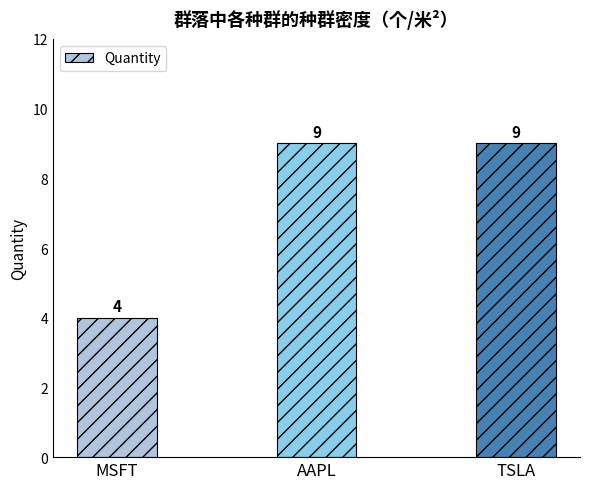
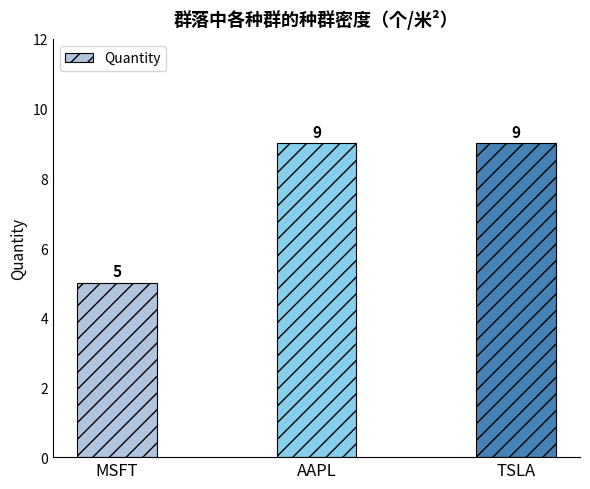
  {
-   "MSFT": 4,
+   "MSFT": 5,
    "AAPL": 9,
    "TSLA": 9
  }
